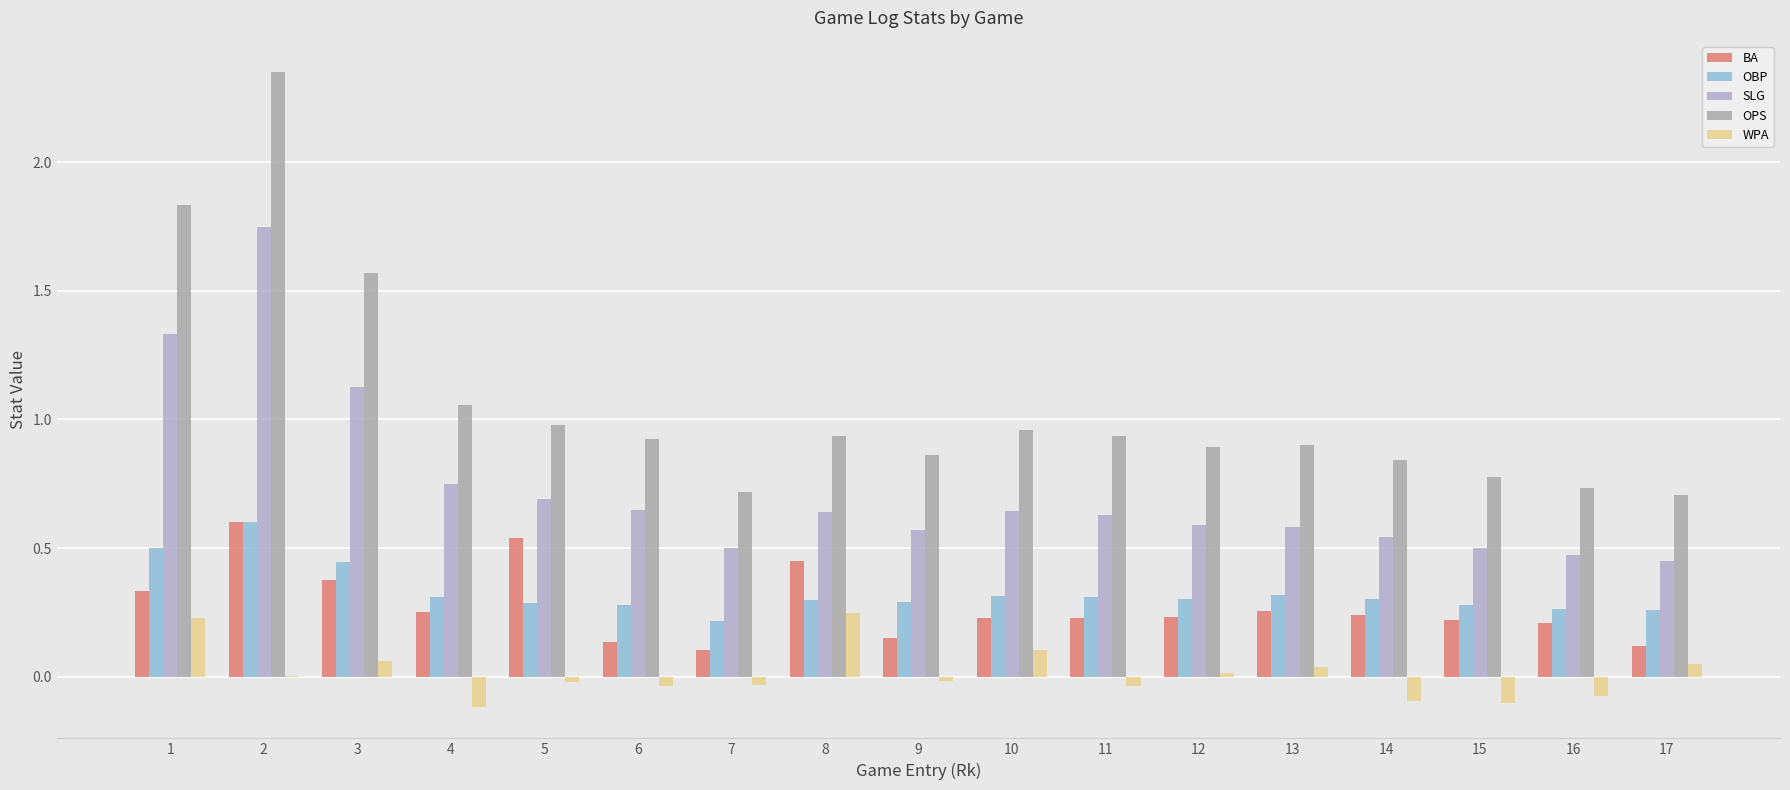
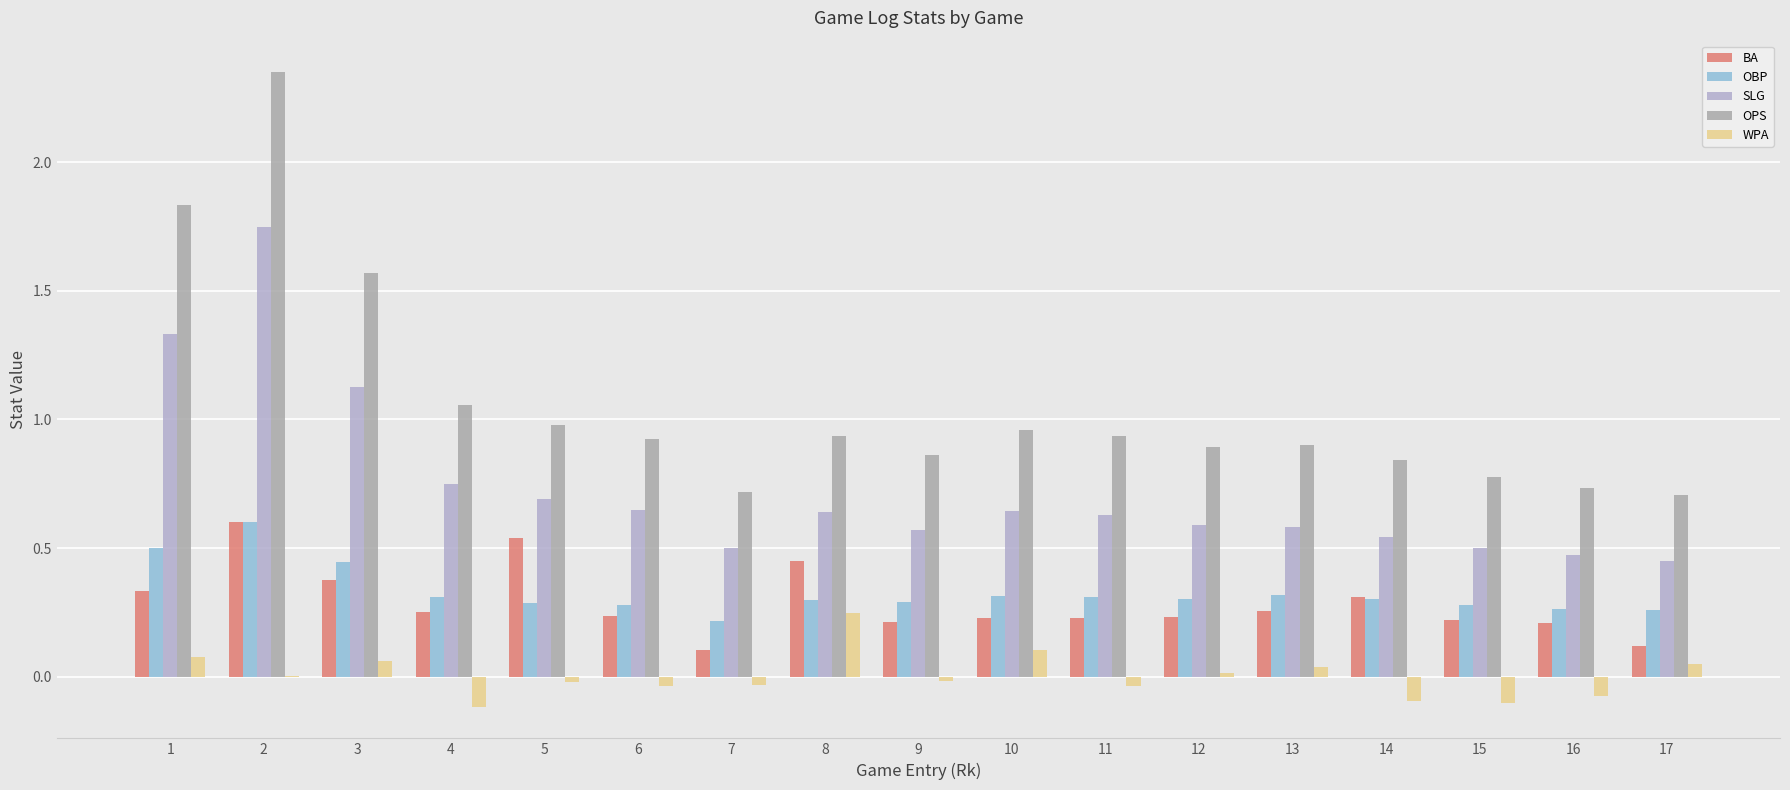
  {
    "BA": {
      "1": 0.33,
      "2": 0.60,
      "3": 0.38,
      "4": 0.25,
      "5": 0.54,
-     "6": 0.14,
+     "6": 0.24,
      "7": 0.11,
      "8": 0.45,
-     "9": 0.15,
+     "9": 0.21,
      "10": 0.23,
      "11": 0.23,
      "12": 0.23,
      "13": 0.26,
-     "14": 0.24,
+     "14": 0.31,
      "15": 0.22,
      "16": 0.21,
      "17": 0.12
    },
    "WPA": {
-     "1": 0.23,
+     "1": 0.08,
      "3": 0.06,
      "4": -0.12,
      "5": -0.02,
      "6": -0.04,
      "7": -0.03,
      "8": 0.25,
      "9": -0.02,
      "10": 0.10,
      "11": -0.04,
      "12": 0.01,
      "13": 0.04,
      "14": -0.09,
      "15": -0.10,
      "16": -0.07,
      "17": 0.05
    }
  }
